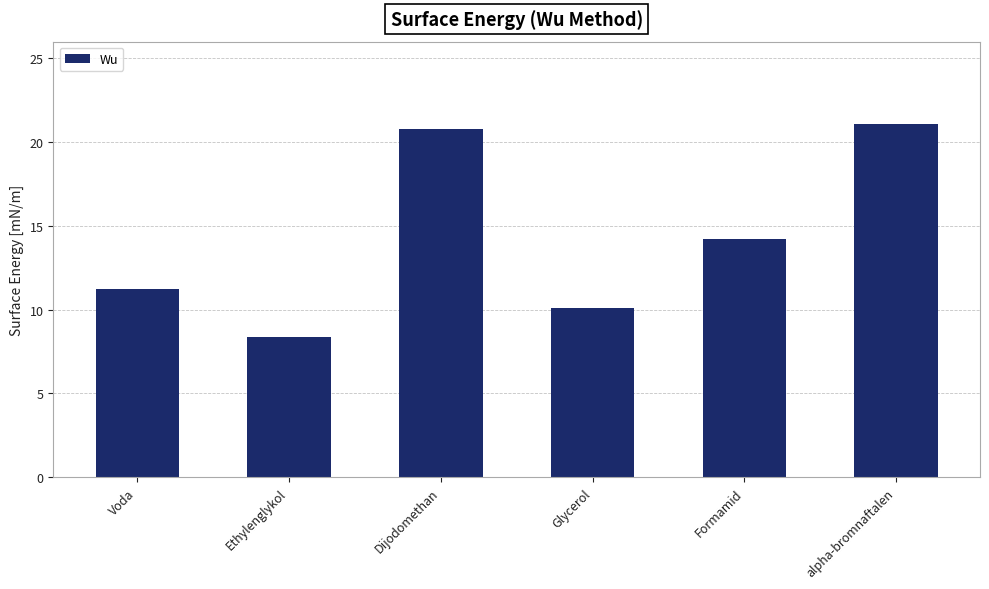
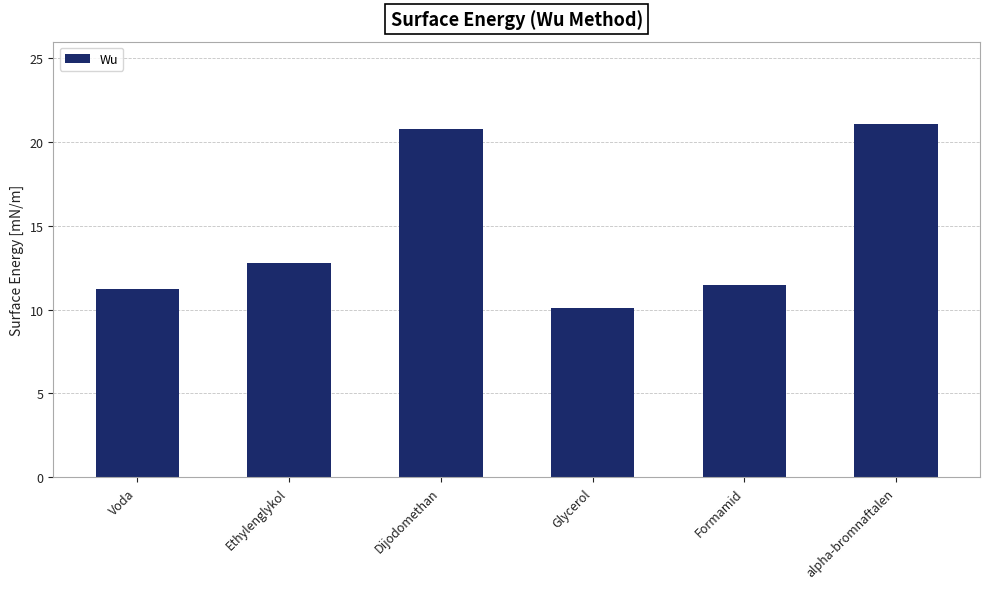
  {
    "Voda": 11.2,
-   "Ethylenglykol": 8.4,
+   "Ethylenglykol": 12.8,
    "Dijodomethan": 20.8,
    "Glycerol": 10.1,
-   "Formamid": 14.2,
+   "Formamid": 11.5,
    "alpha-bromnaftalen": 21.1
  }
